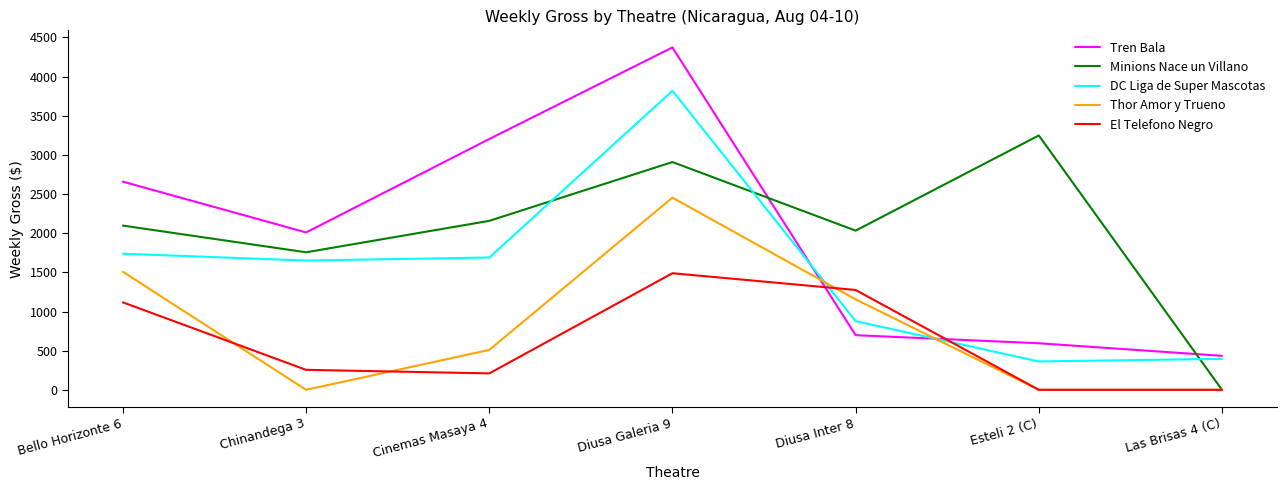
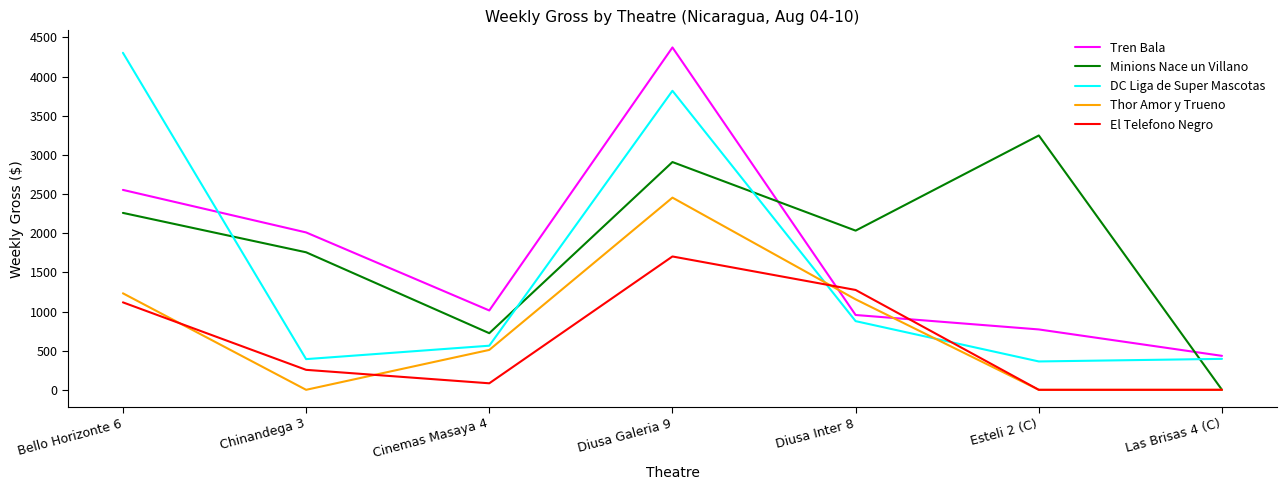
  {
    "Tren Bala": {
-     "Bello Horizonte 6": 2700,
+     "Bello Horizonte 6": 2600,
      "Chinandega 3": 2000,
-     "Cinemas Masaya 4": 3200,
+     "Cinemas Masaya 4": 1000,
      "Diusa Galeria 9": 4400,
-     "Diusa Inter 8": 700,
-     "Esteli 2 (C)": 600,
+     "Diusa Inter 8": 1000,
+     "Esteli 2 (C)": 800,
      "Las Brisas 4 (C)": 400
    },
    "Minions Nace un Villano": {
-     "Bello Horizonte 6": 2100,
+     "Bello Horizonte 6": 2300,
      "Chinandega 3": 1800,
-     "Cinemas Masaya 4": 2200,
+     "Cinemas Masaya 4": 700,
      "Diusa Galeria 9": 2900,
      "Diusa Inter 8": 2000,
      "Esteli 2 (C)": 3200
    },
    "DC Liga de Super Mascotas": {
-     "Bello Horizonte 6": 1700,
-     "Chinandega 3": 1700,
-     "Cinemas Masaya 4": 1700,
+     "Bello Horizonte 6": 4300,
+     "Chinandega 3": 400,
+     "Cinemas Masaya 4": 600,
      "Diusa Galeria 9": 3800,
      "Diusa Inter 8": 900,
      "Esteli 2 (C)": 400,
      "Las Brisas 4 (C)": 400
    },
    "Thor Amor y Trueno": {
-     "Bello Horizonte 6": 1500,
+     "Bello Horizonte 6": 1200,
      "Chinandega 3": 0,
      "Cinemas Masaya 4": 500,
      "Diusa Galeria 9": 2500,
      "Diusa Inter 8": 1200
    },
    "El Telefono Negro": {
      "Bello Horizonte 6": 1100,
      "Chinandega 3": 300,
-     "Cinemas Masaya 4": 200,
-     "Diusa Galeria 9": 1500,
+     "Cinemas Masaya 4": 100,
+     "Diusa Galeria 9": 1700,
      "Diusa Inter 8": 1300
    }
  }
